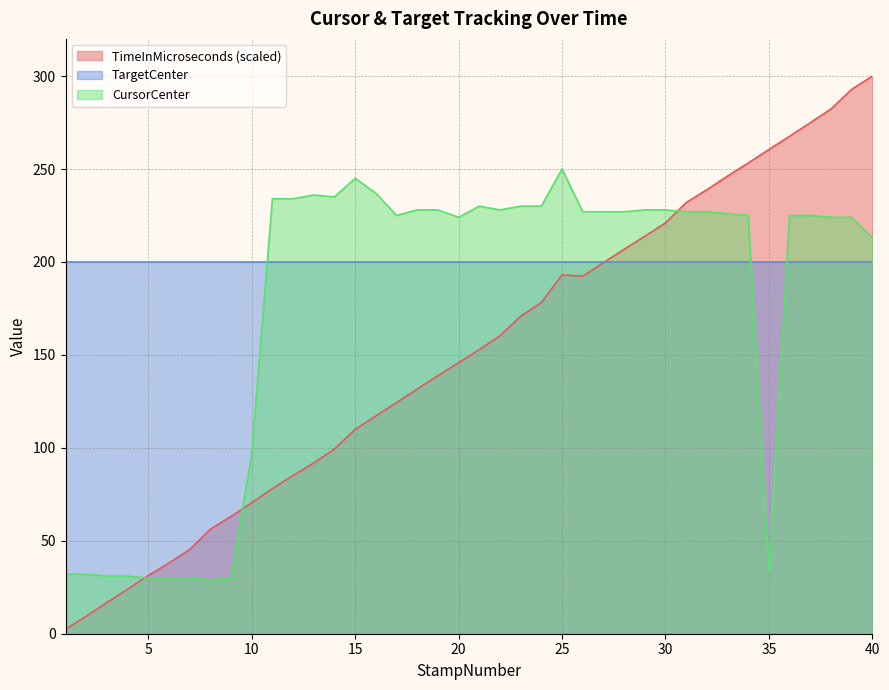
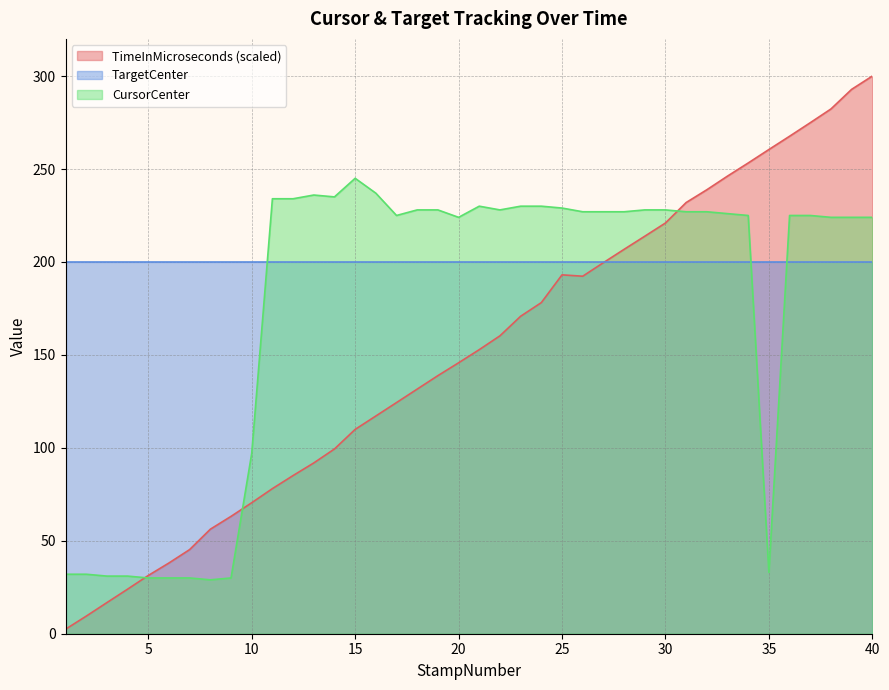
  {
    "TimeInMicroseconds (scaled)": {
      "10": 70,
      "15": 110,
      "20": 146,
      "25": 193,
      "30": 221,
      "35": 260,
      "40": 300
    },
    "TargetCenter": {
      "5": 200,
      "10": 200,
      "15": 200,
      "20": 200,
      "25": 200,
      "30": 200,
      "35": 200,
      "40": 200
    },
    "CursorCenter": {
      "10": 97,
      "15": 245,
      "20": 224,
-     "25": 250,
+     "25": 229,
      "30": 228,
      "35": 33,
-     "40": 213
+     "40": 224
    }
  }
